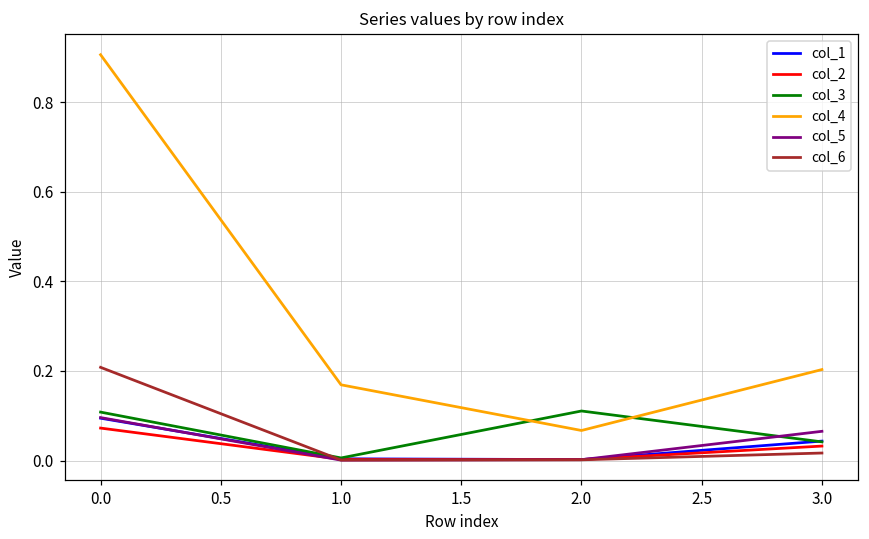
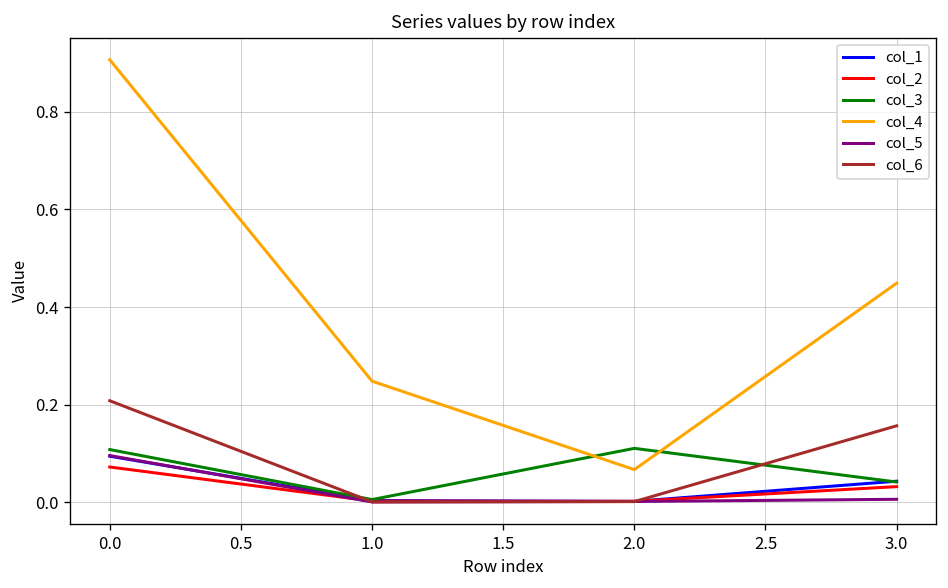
  {
    "col_2": {
      "0.0": 0.07,
      "3.0": 0.03
    },
    "col_3": {
      "0.0": 0.11,
      "2.0": 0.11
    },
    "col_4": {
      "0.0": 0.91,
-     "1.0": 0.17,
+     "1.0": 0.25,
      "2.0": 0.07,
-     "3.0": 0.20
+     "3.0": 0.45
    },
    "col_5": {
-     "3.0": 0.07
+     "3.0": 0.01
    },
    "col_6": {
      "0.0": 0.21,
-     "3.0": 0.02
+     "3.0": 0.16
    }
  }
